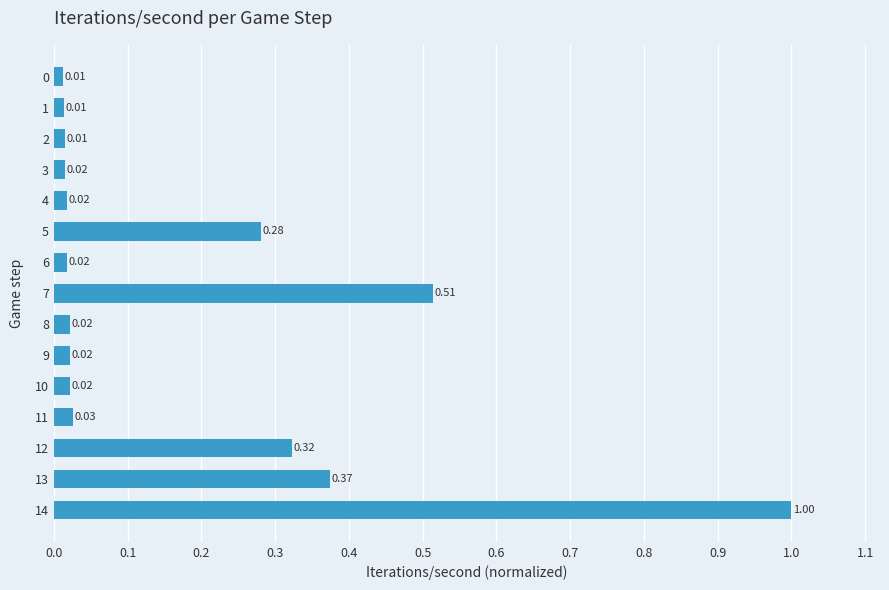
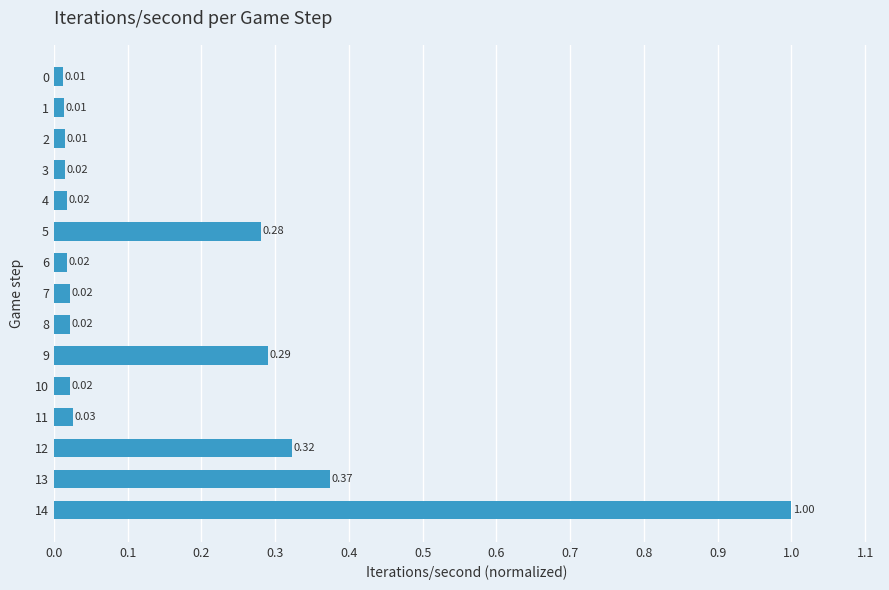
  {
    "0": 0.01,
    "1": 0.01,
    "2": 0.01,
    "3": 0.02,
    "4": 0.02,
    "5": 0.28,
    "6": 0.02,
-   "7": 0.51,
+   "7": 0.02,
    "8": 0.02,
-   "9": 0.02,
+   "9": 0.29,
    "10": 0.02,
    "11": 0.03,
    "12": 0.32,
    "13": 0.37,
    "14": 1.00
  }
